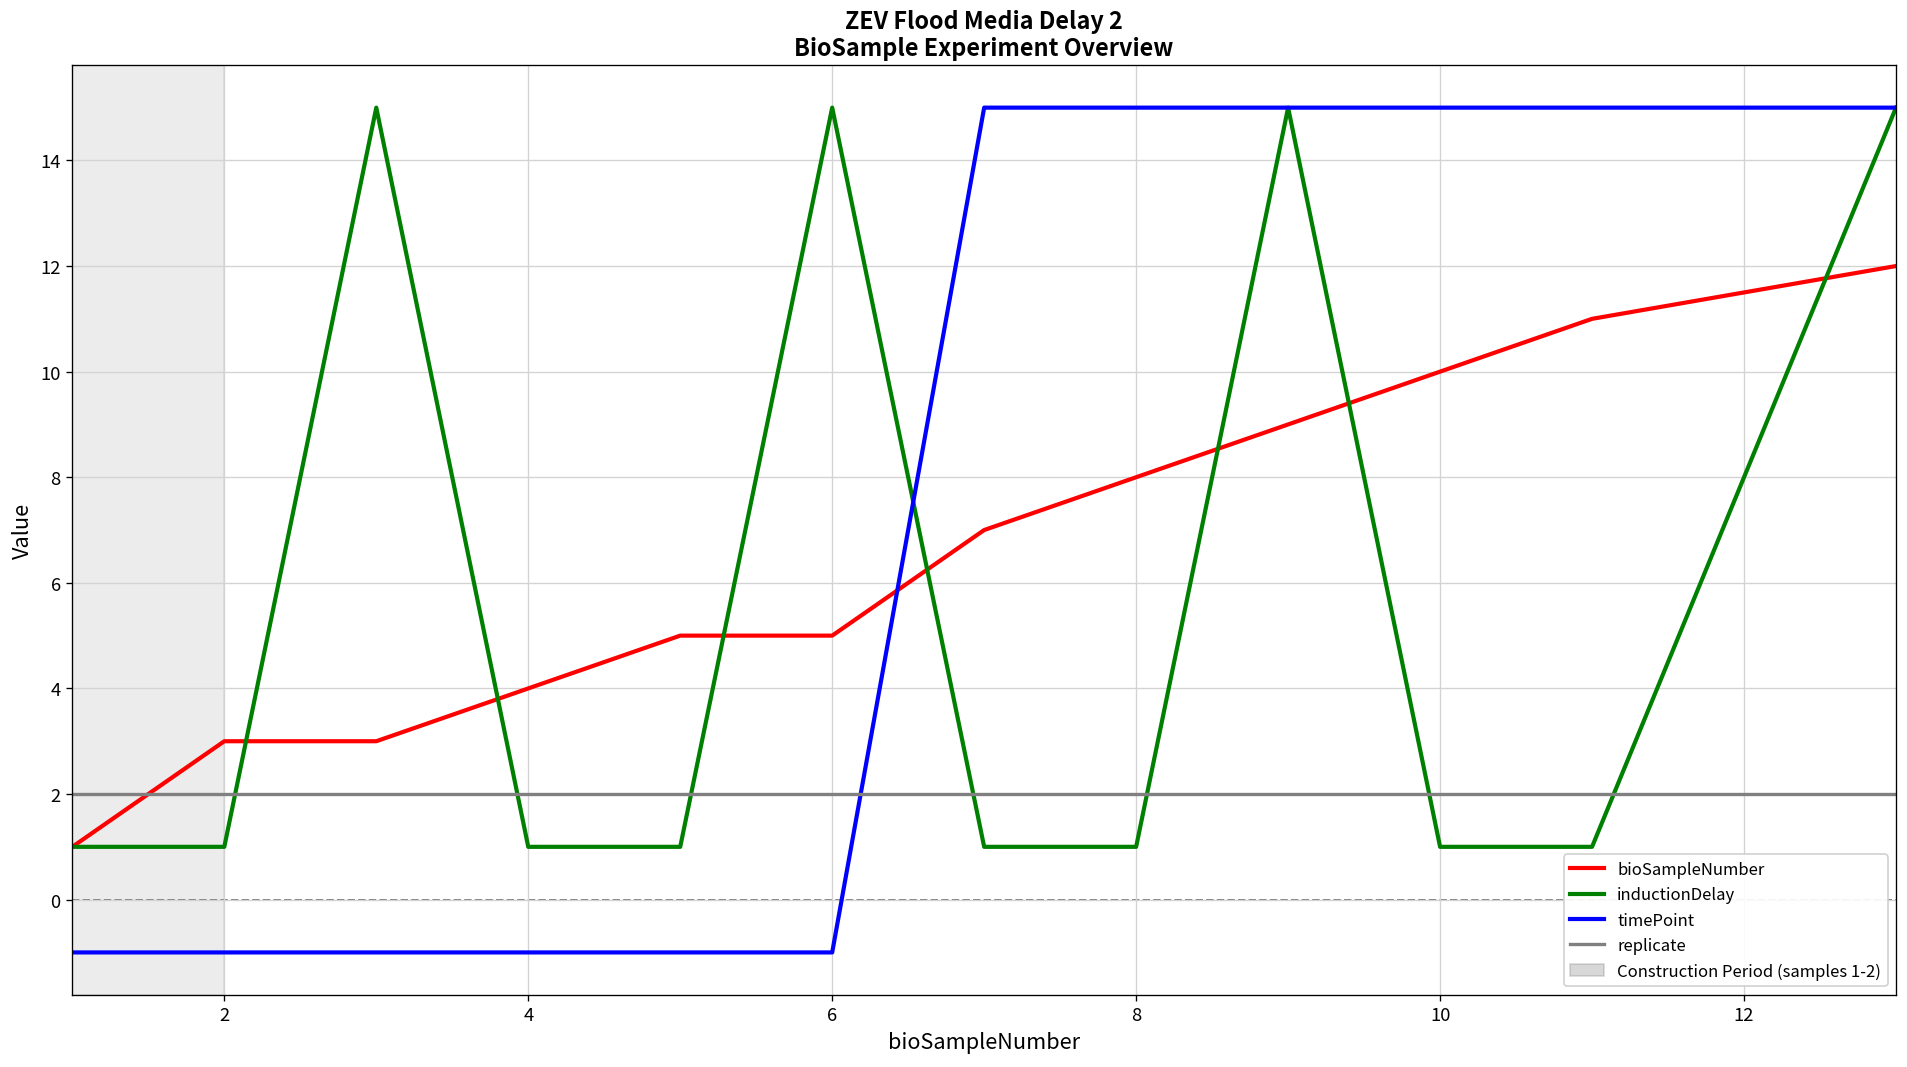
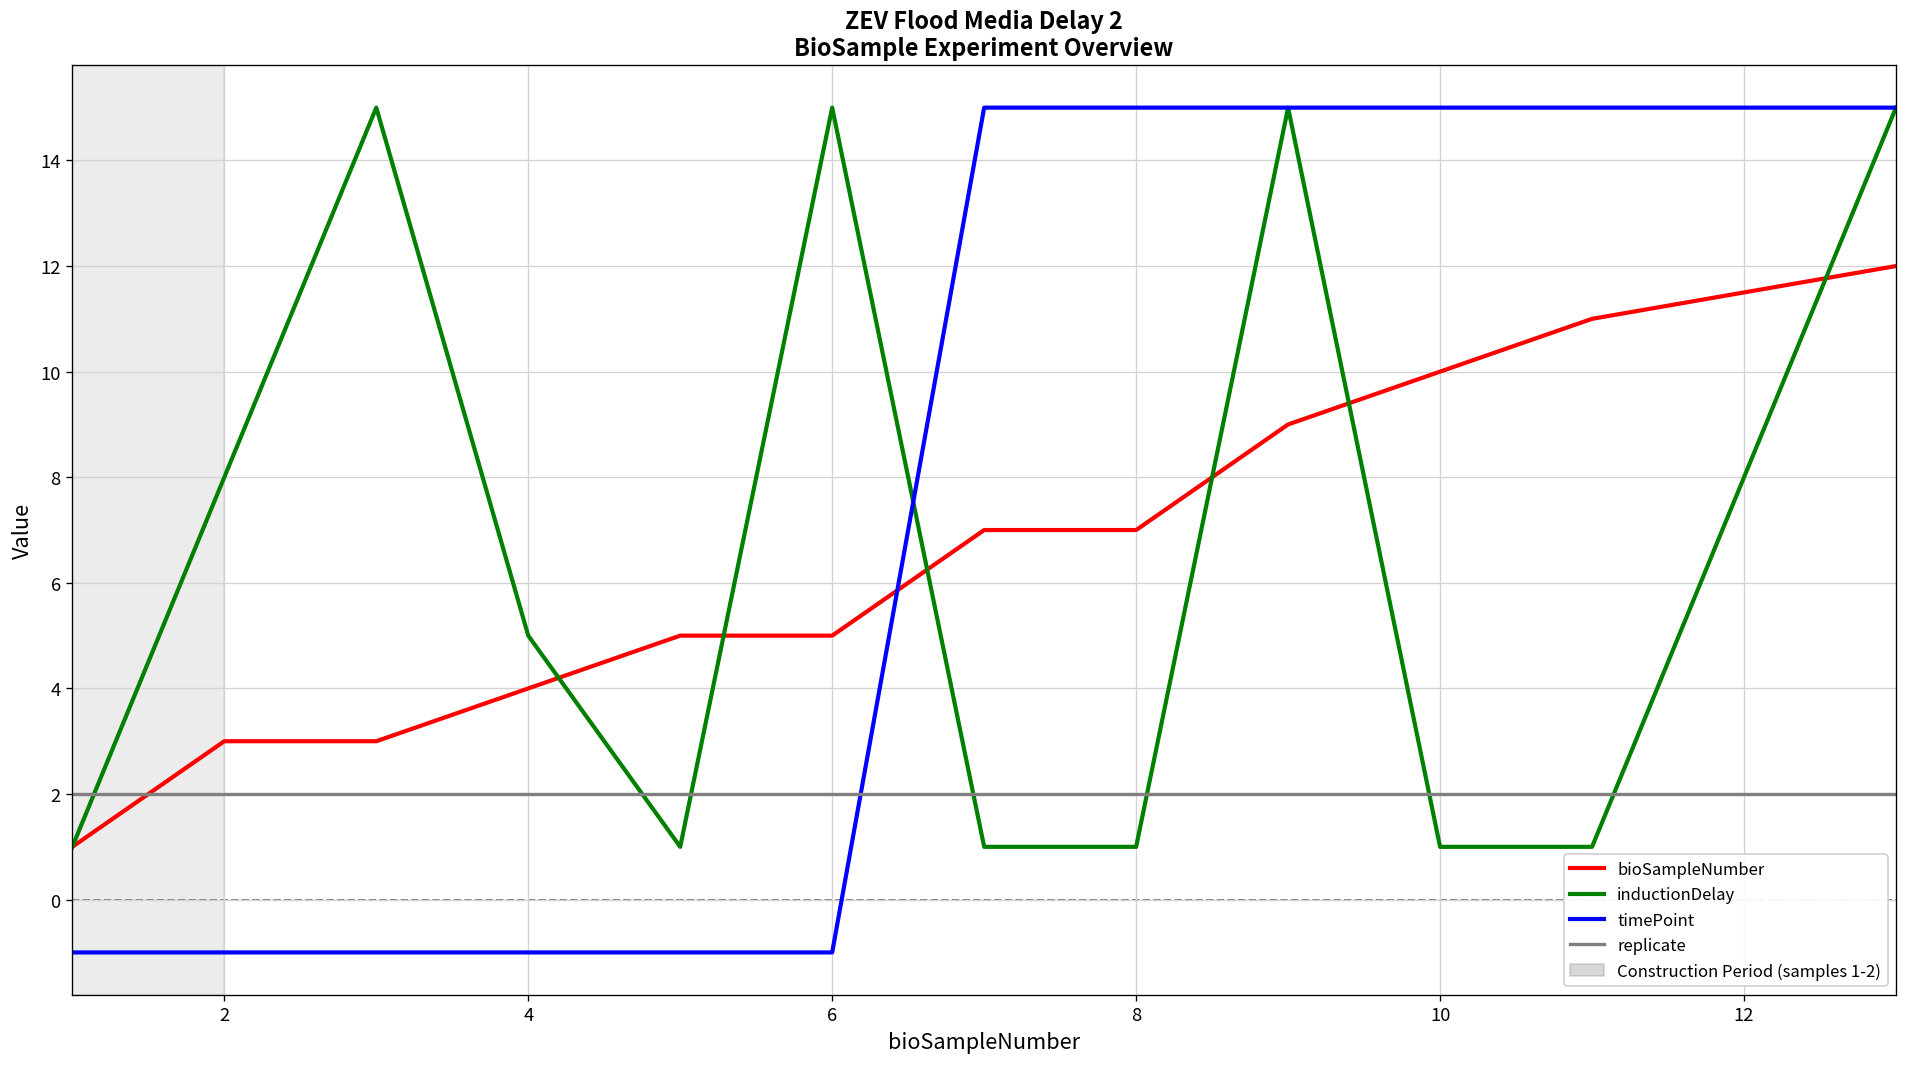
  {
    "bioSampleNumber": {
      "2": 3,
      "4": 4,
      "6": 5,
-     "8": 8,
+     "8": 7,
      "10": 10
    },
    "inductionDelay": {
-     "2": 1,
-     "4": 1,
+     "2": 8,
+     "4": 5,
      "6": 15,
      "8": 1,
      "10": 1
    },
    "timePoint": {
      "2": -1,
      "4": -1,
      "6": -1,
      "8": 15,
      "10": 15
    },
    "replicate": {
      "2": 2,
      "4": 2,
      "6": 2,
      "8": 2,
      "10": 2
    }
  }
